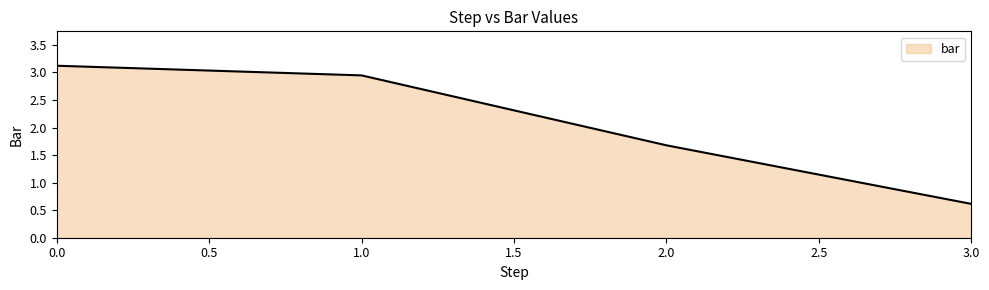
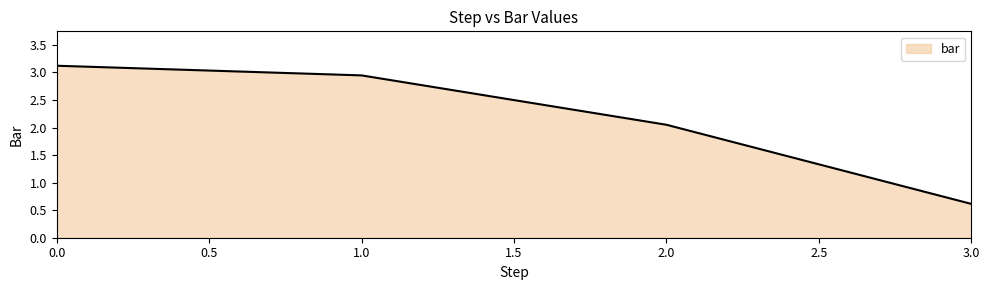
  {
    "0.0": 3.1,
    "1.0": 2.9,
-   "2.0": 1.7,
+   "2.0": 2.1,
    "3.0": 0.6
  }
